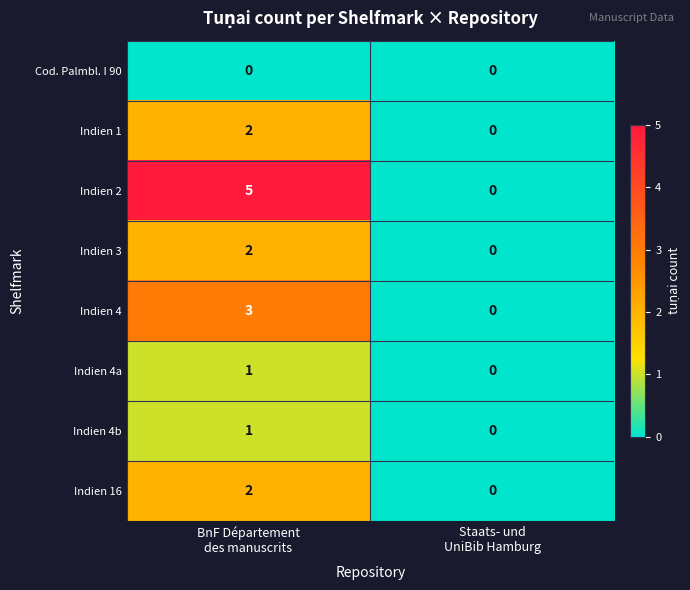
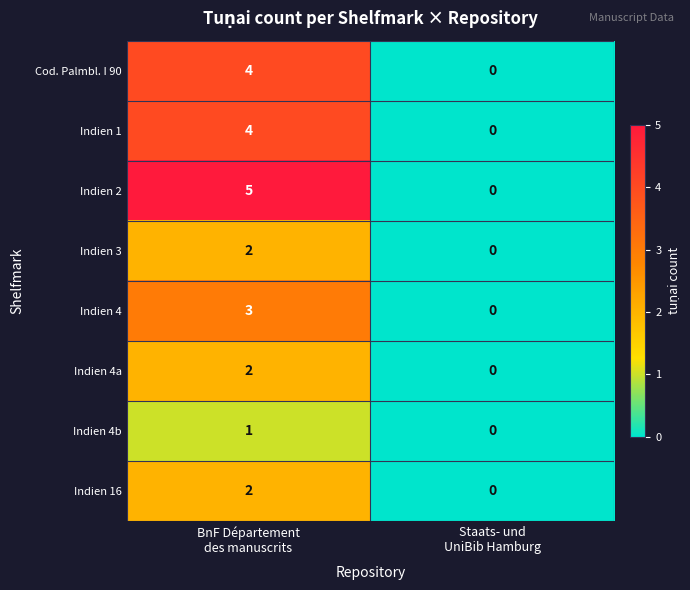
  {
    "Cod. Palmbl. I 90": {
-     "BnF Département des manuscrits": 0,
+     "BnF Département des manuscrits": 4,
      "Staats- und UniBib Hamburg": 0
    },
    "Indien 1": {
-     "BnF Département des manuscrits": 2,
+     "BnF Département des manuscrits": 4,
      "Staats- und UniBib Hamburg": 0
    },
    "Indien 2": {
      "BnF Département des manuscrits": 5,
      "Staats- und UniBib Hamburg": 0
    },
    "Indien 3": {
      "BnF Département des manuscrits": 2,
      "Staats- und UniBib Hamburg": 0
    },
    "Indien 4": {
      "BnF Département des manuscrits": 3,
      "Staats- und UniBib Hamburg": 0
    },
    "Indien 4a": {
-     "BnF Département des manuscrits": 1,
+     "BnF Département des manuscrits": 2,
      "Staats- und UniBib Hamburg": 0
    },
    "Indien 4b": {
      "BnF Département des manuscrits": 1,
      "Staats- und UniBib Hamburg": 0
    },
    "Indien 16": {
      "BnF Département des manuscrits": 2,
      "Staats- und UniBib Hamburg": 0
    }
  }
